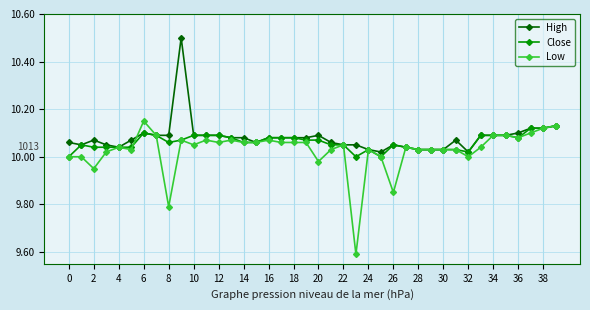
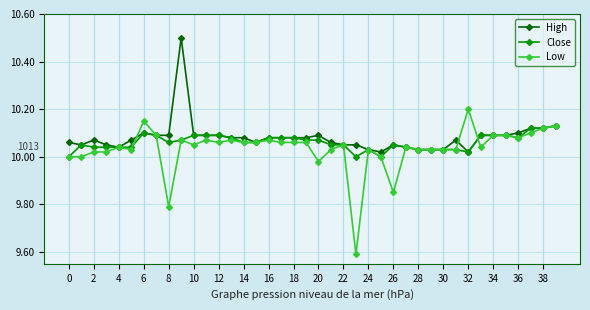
  {
    "Low": {
-     "2": 9.95,
+     "2": 10.02,
      "6": 10.15,
      "8": 9.79,
      "10": 10.05,
      "12": 10.06,
      "18": 10.06,
      "20": 9.98,
      "26": 9.85,
-     "32": 10.0
+     "32": 10.2
    }
  }
